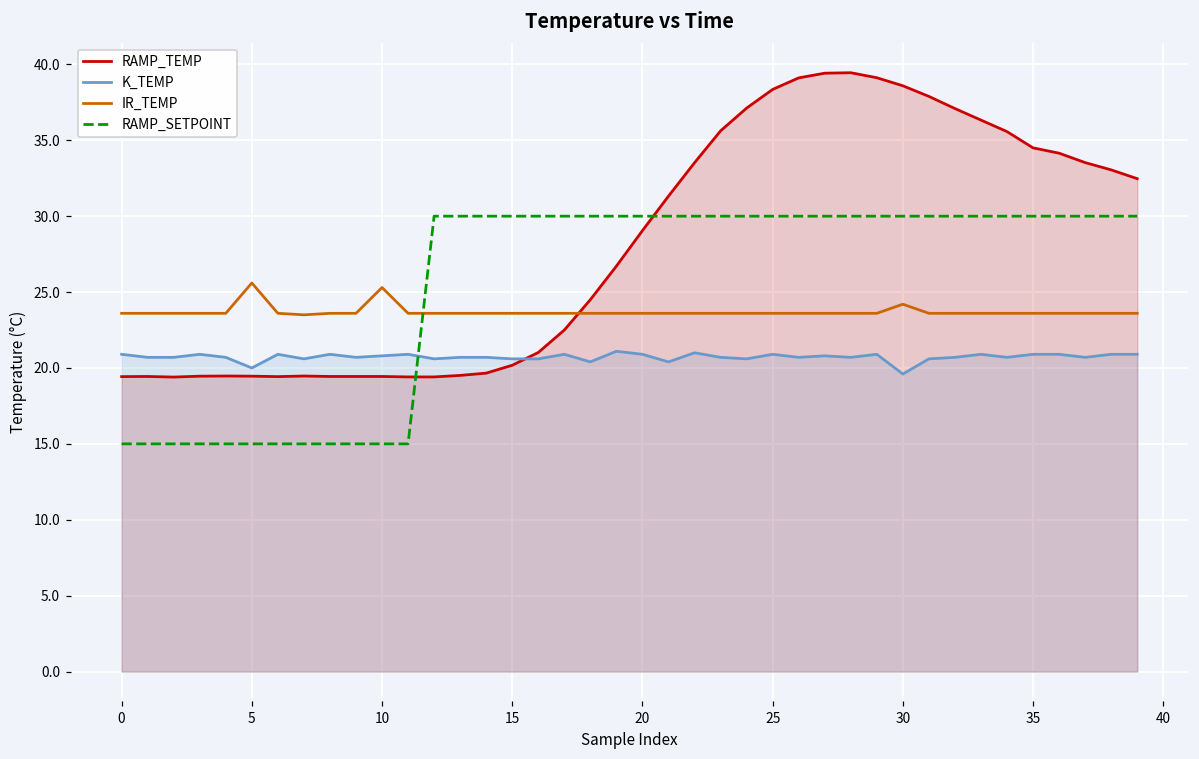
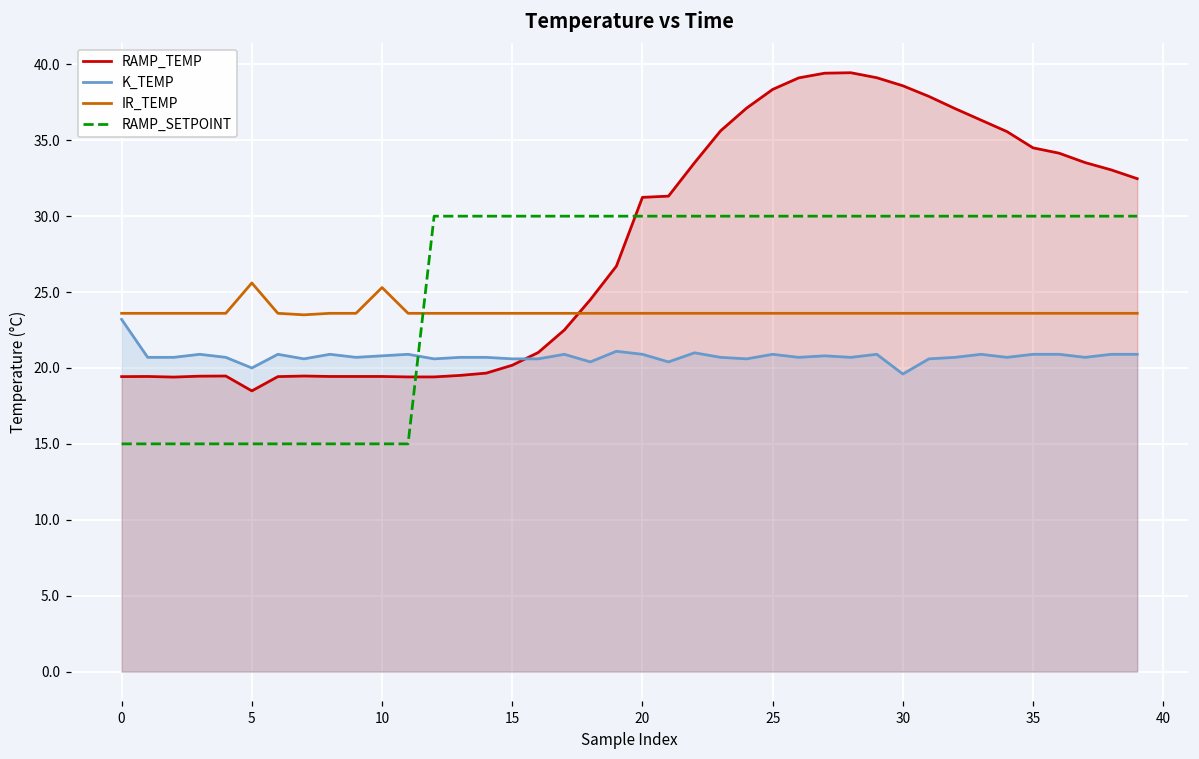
  {
    "RAMP_TEMP": {
      "0": 19.4,
-     "5": 19.5,
+     "5": 18.5,
      "10": 19.4,
      "15": 20.2,
-     "20": 29.1,
+     "20": 31.2,
      "25": 38.4,
      "30": 38.6,
      "35": 34.5
    },
    "K_TEMP": {
-     "0": 20.9,
+     "0": 23.2,
      "5": 20.0,
      "10": 20.8,
      "15": 20.6,
      "20": 20.9,
      "25": 20.9,
      "30": 19.6,
      "35": 20.9
    },
    "IR_TEMP": {
      "0": 23.6,
      "5": 25.6,
      "10": 25.3,
      "15": 23.6,
      "20": 23.6,
      "25": 23.6,
-     "30": 24.2,
+     "30": 23.6,
      "35": 23.6
    },
    "RAMP_SETPOINT": {
      "0": 15.0,
      "5": 15.0,
      "10": 15.0,
      "15": 30.0,
      "20": 30.0,
      "25": 30.0,
      "30": 30.0,
      "35": 30.0
    }
  }
